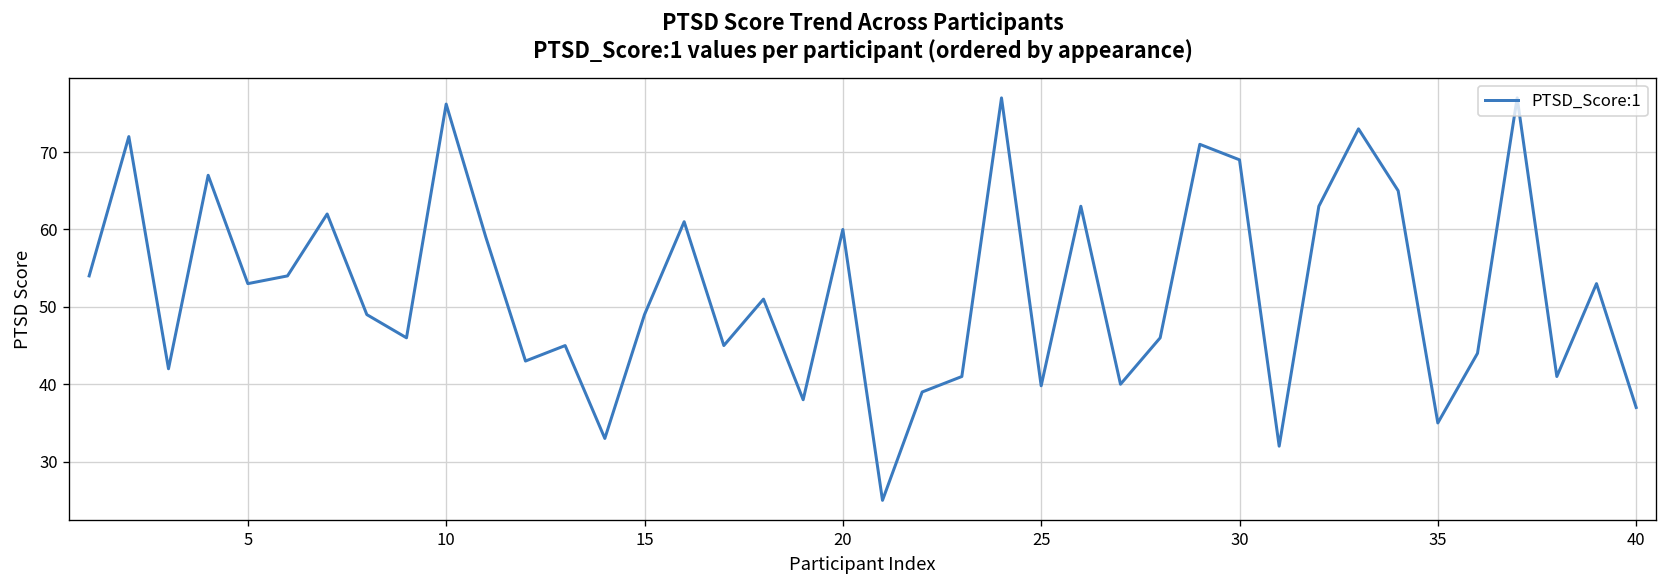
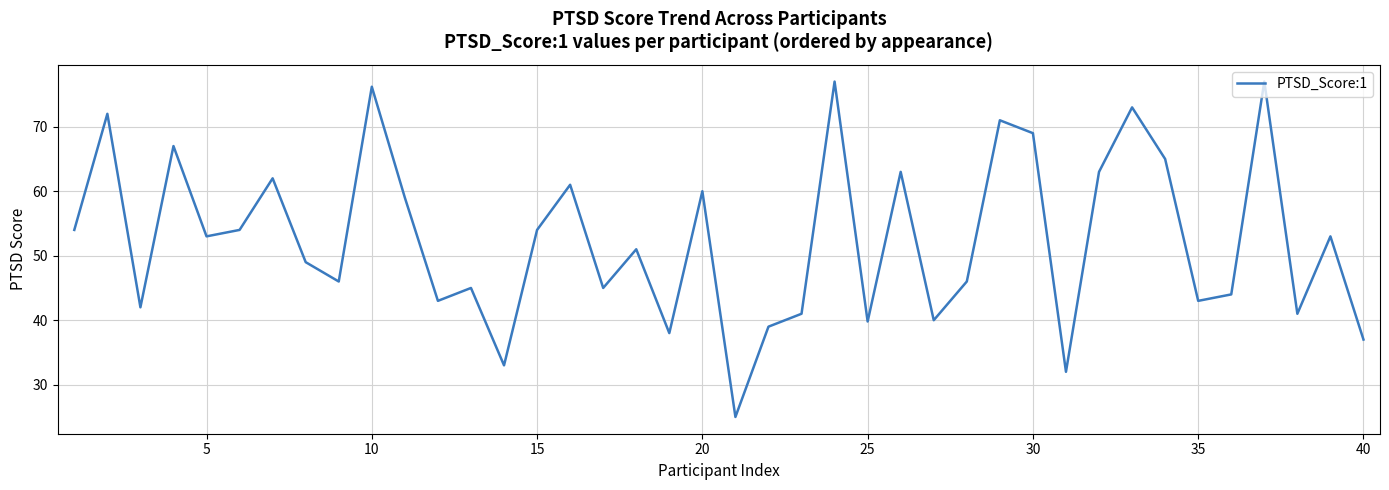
  {
    "5": 53,
    "10": 76,
-   "15": 49,
+   "15": 54,
    "20": 60,
    "25": 40,
    "30": 69,
-   "35": 35,
+   "35": 43,
    "40": 37
  }
